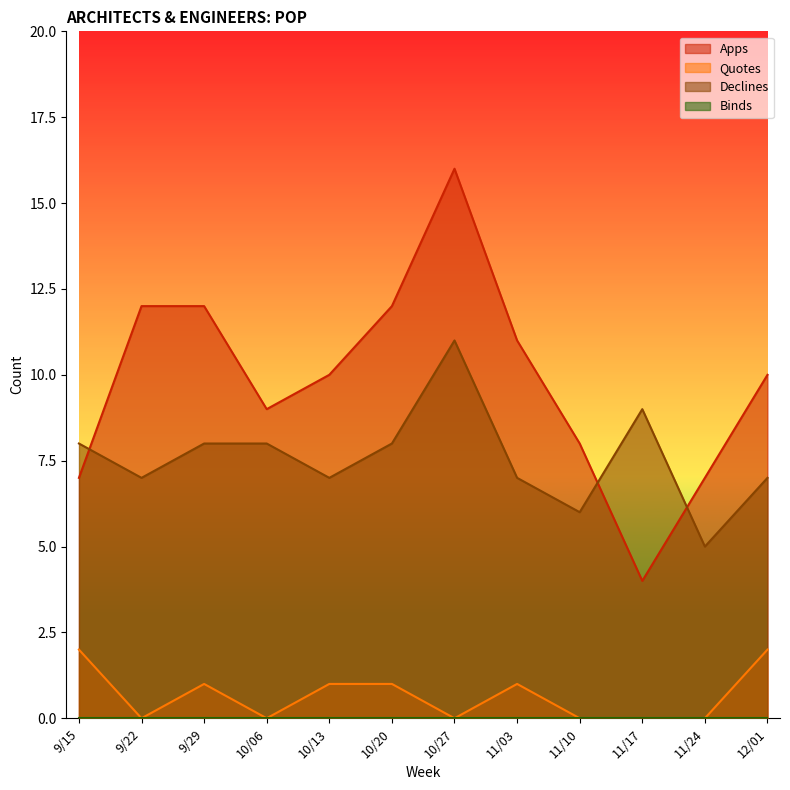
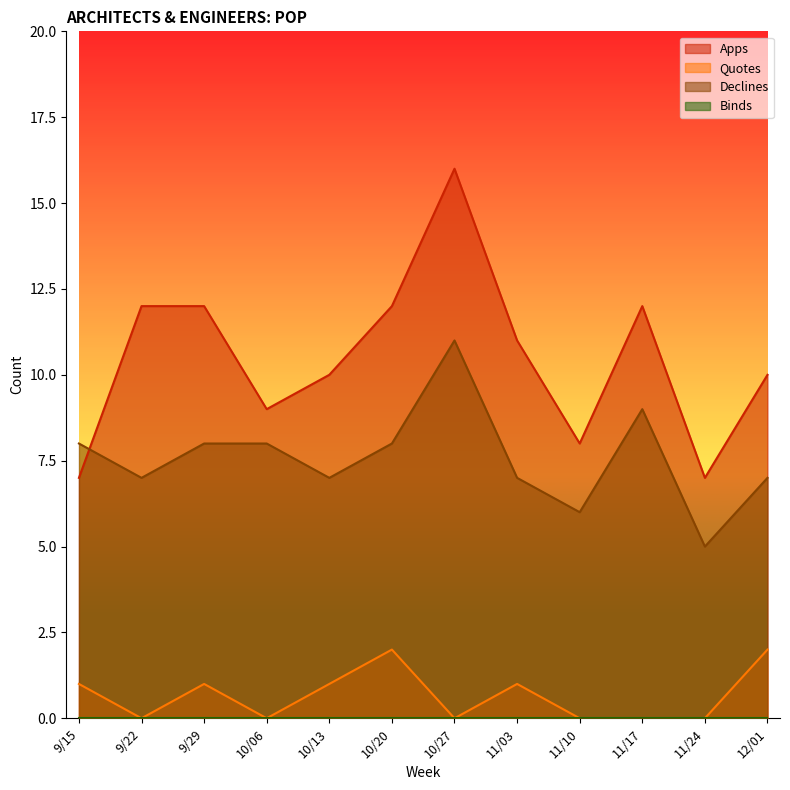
  {
    "Apps": {
      "9/15": 7,
      "9/22": 12,
      "9/29": 12,
      "10/06": 9,
      "10/13": 10,
      "10/20": 12,
      "10/27": 16,
      "11/03": 11,
      "11/10": 8,
-     "11/17": 4,
+     "11/17": 12,
      "11/24": 7,
      "12/01": 10
    },
    "Quotes": {
-     "9/15": 2,
+     "9/15": 1,
      "9/29": 1,
      "10/13": 1,
-     "10/20": 1,
+     "10/20": 2,
      "11/03": 1,
      "12/01": 2
    },
    "Declines": {
      "9/15": 8,
      "9/22": 7,
      "9/29": 8,
      "10/06": 8,
      "10/13": 7,
      "10/20": 8,
      "10/27": 11,
      "11/03": 7,
      "11/10": 6,
      "11/17": 9,
      "11/24": 5,
      "12/01": 7
    },
    "Binds": {
      "9/15": 0,
      "9/29": 0,
      "10/13": 0,
      "10/20": 0,
      "11/03": 0,
      "12/01": 0
    }
  }
